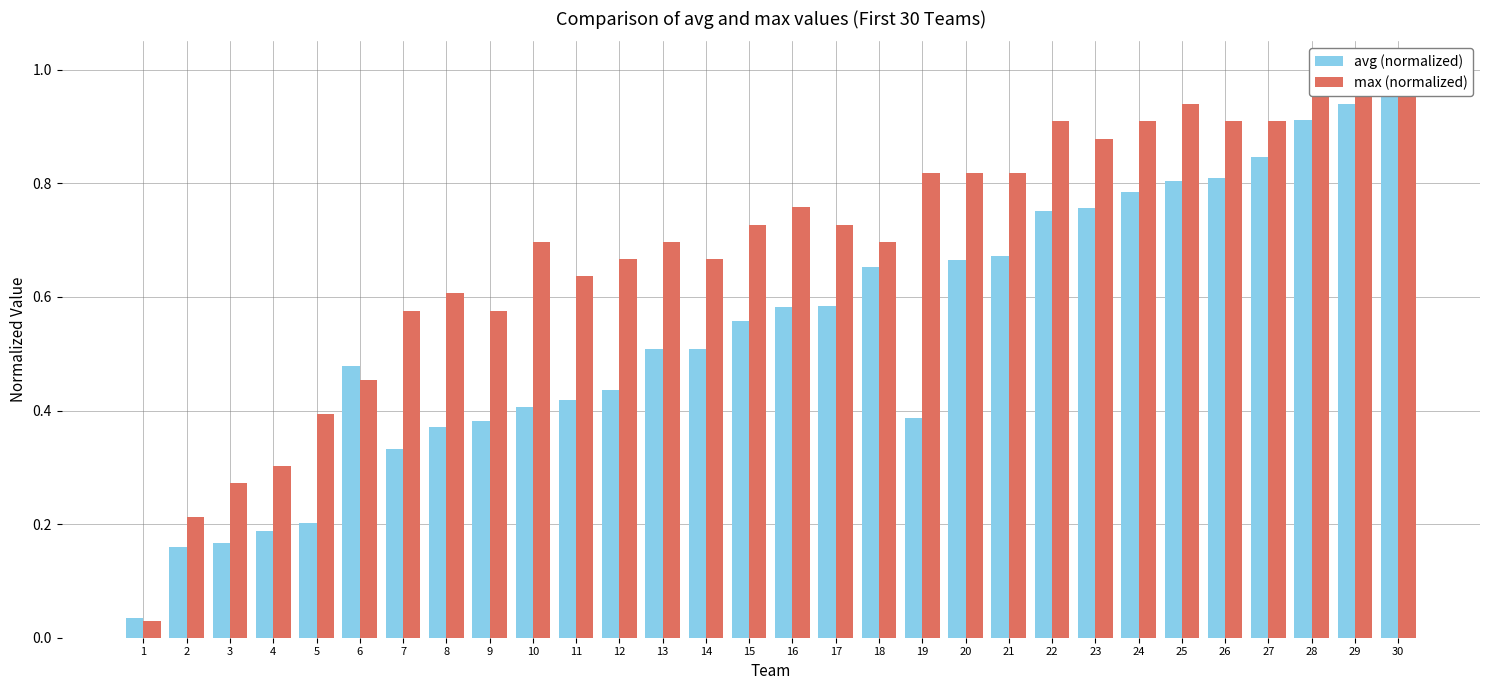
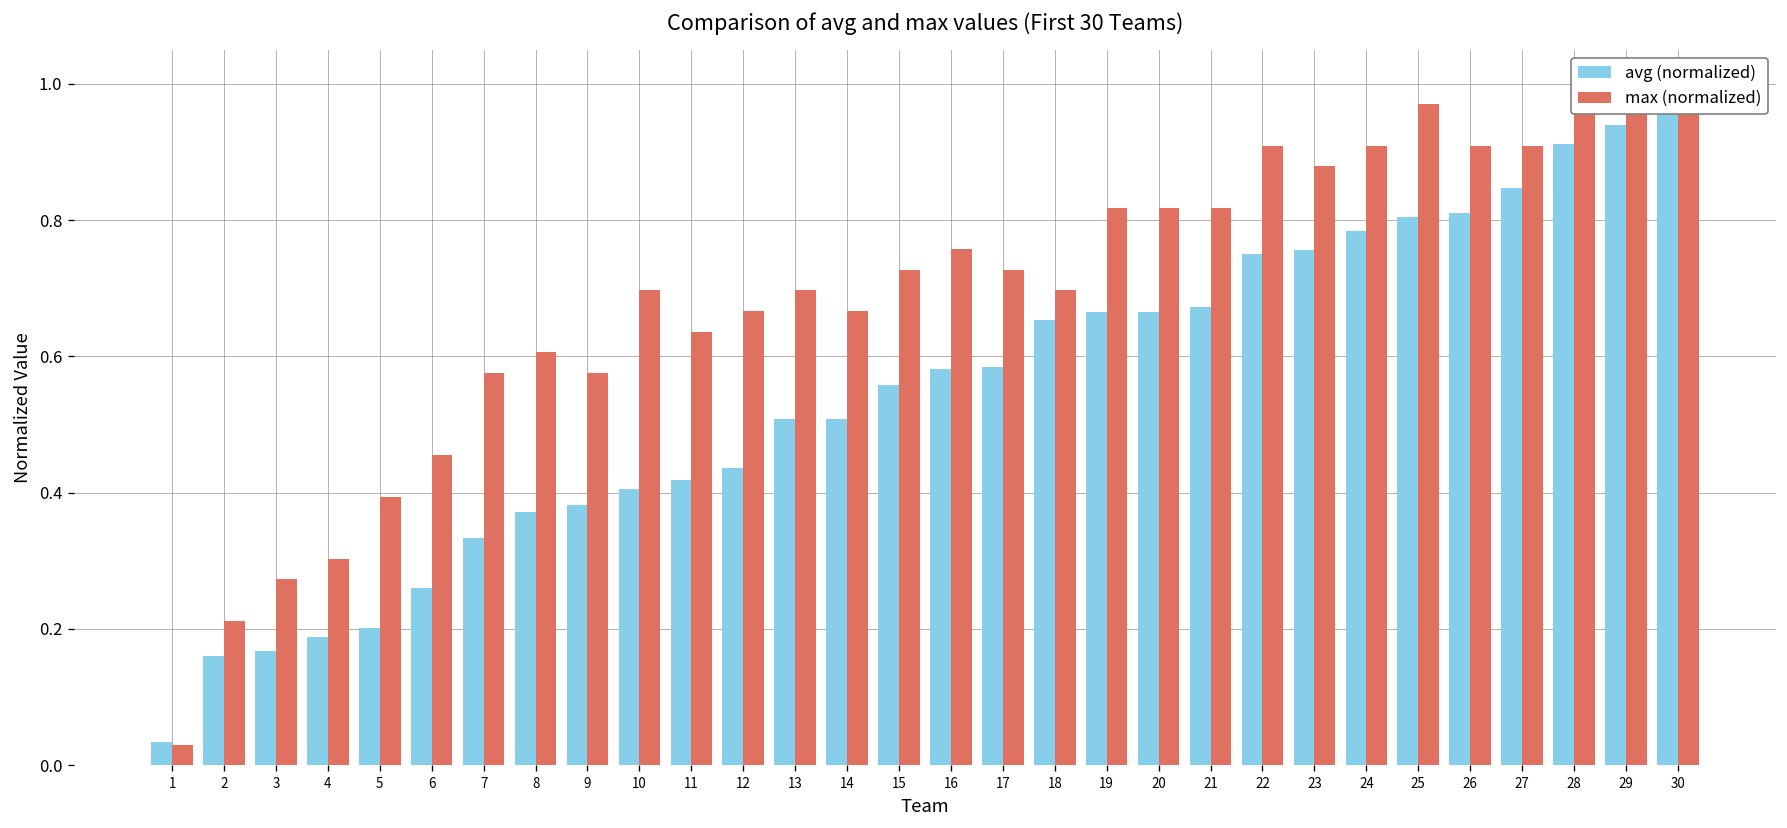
  {
    "avg (normalized)": {
      "1": 0.03,
      "2": 0.16,
      "3": 0.17,
      "4": 0.19,
      "5": 0.20,
-     "6": 0.48,
+     "6": 0.26,
      "7": 0.33,
      "8": 0.37,
      "9": 0.38,
      "10": 0.41,
      "11": 0.42,
      "12": 0.44,
      "13": 0.51,
      "14": 0.51,
      "15": 0.56,
      "16": 0.58,
      "17": 0.58,
      "18": 0.65,
-     "19": 0.39,
+     "19": 0.67,
      "20": 0.67,
      "21": 0.67,
      "22": 0.75,
      "23": 0.76,
      "24": 0.78,
      "25": 0.80,
      "26": 0.81,
      "27": 0.85,
      "28": 0.91,
      "29": 0.94
    },
    "max (normalized)": {
      "1": 0.03,
      "2": 0.21,
      "3": 0.27,
      "4": 0.30,
      "5": 0.39,
      "6": 0.45,
      "7": 0.58,
      "8": 0.61,
      "9": 0.58,
      "10": 0.70,
      "11": 0.64,
      "12": 0.67,
      "13": 0.70,
      "14": 0.67,
      "15": 0.73,
      "16": 0.76,
      "17": 0.73,
      "18": 0.70,
      "19": 0.82,
      "20": 0.82,
      "21": 0.82,
      "22": 0.91,
      "23": 0.88,
      "24": 0.91,
-     "25": 0.94,
+     "25": 0.97,
      "26": 0.91,
      "27": 0.91
    }
  }
